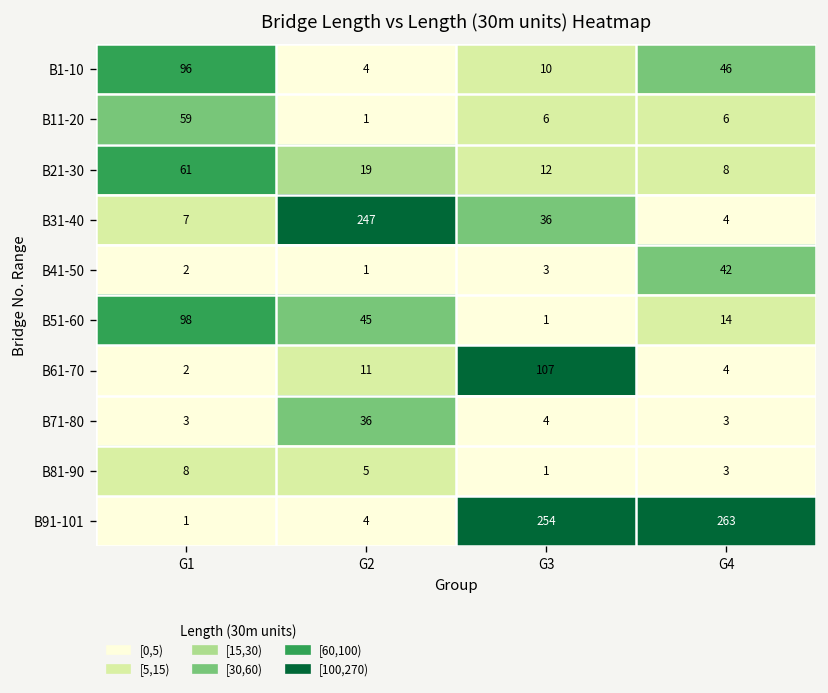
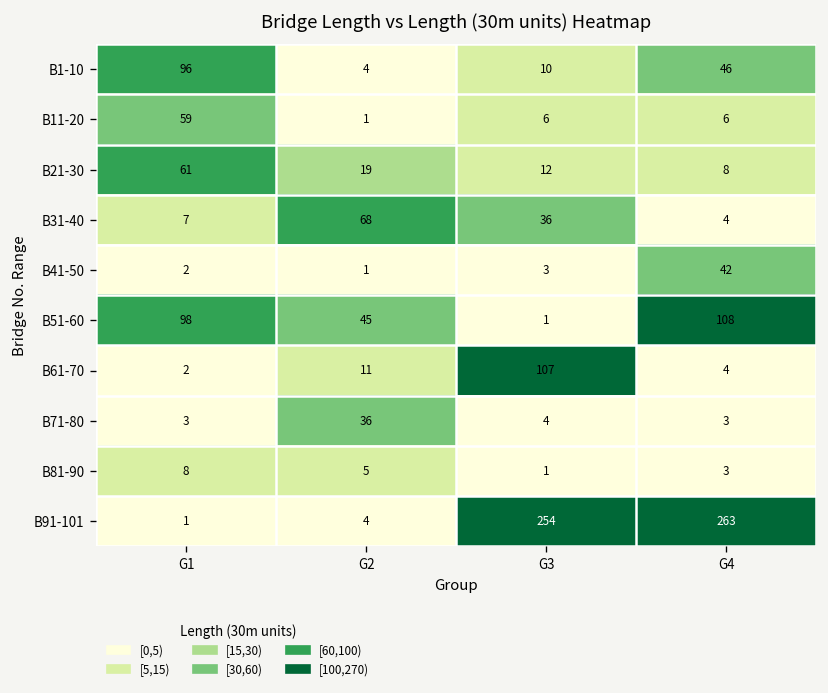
  {
    "B1-10": {
      "G1": 96,
      "G2": 4,
      "G3": 10,
      "G4": 46
    },
    "B11-20": {
      "G1": 59,
      "G2": 1,
      "G3": 6,
      "G4": 6
    },
    "B21-30": {
      "G1": 61,
      "G2": 19,
      "G3": 12,
      "G4": 8
    },
    "B31-40": {
      "G1": 7,
-     "G2": 247,
+     "G2": 68,
      "G3": 36,
      "G4": 4
    },
    "B41-50": {
      "G1": 2,
      "G2": 1,
      "G3": 3,
      "G4": 42
    },
    "B51-60": {
      "G1": 98,
      "G2": 45,
      "G3": 1,
-     "G4": 14
+     "G4": 108
    },
    "B61-70": {
      "G1": 2,
      "G2": 11,
      "G3": 107,
      "G4": 4
    },
    "B71-80": {
      "G1": 3,
      "G2": 36,
      "G3": 4,
      "G4": 3
    },
    "B81-90": {
      "G1": 8,
      "G2": 5,
      "G3": 1,
      "G4": 3
    },
    "B91-101": {
      "G1": 1,
      "G2": 4,
      "G3": 254,
      "G4": 263
    }
  }
